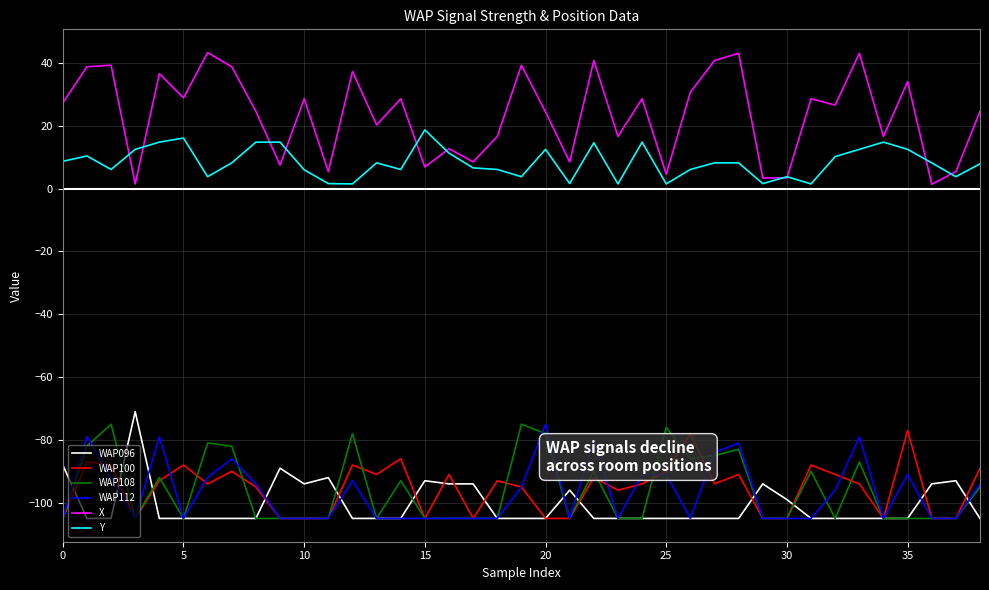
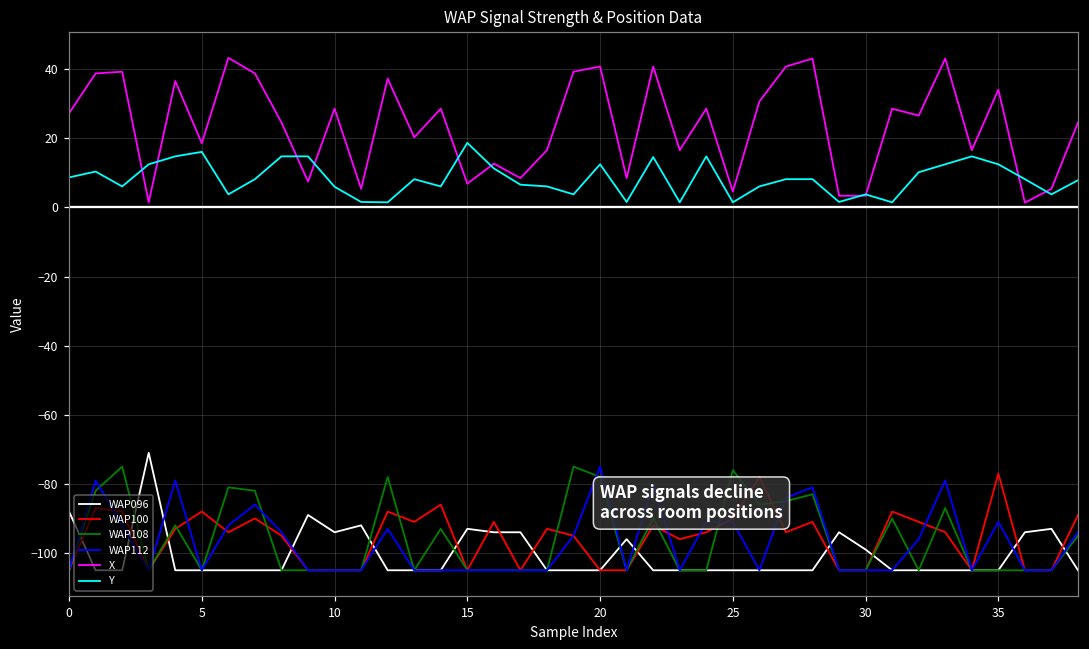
  {
    "WAP096": {
      "0": -88,
      "10": -94,
      "15": -93,
      "25": -105,
      "30": -99
    },
    "WAP100": {
      "5": -88,
      "35": -77
    },
    "WAP108": {
      "25": -76
    },
    "WAP112": {
      "20": -75,
      "35": -91
    },
    "X": {
      "0": 27,
-     "5": 29,
+     "5": 19,
      "10": 29,
      "15": 7,
-     "20": 24,
+     "20": 41,
      "25": 5,
      "35": 34
    },
    "Y": {
      "0": 9,
      "5": 16,
      "10": 6,
      "15": 19,
      "20": 13,
      "25": 2,
      "35": 13
    }
  }
